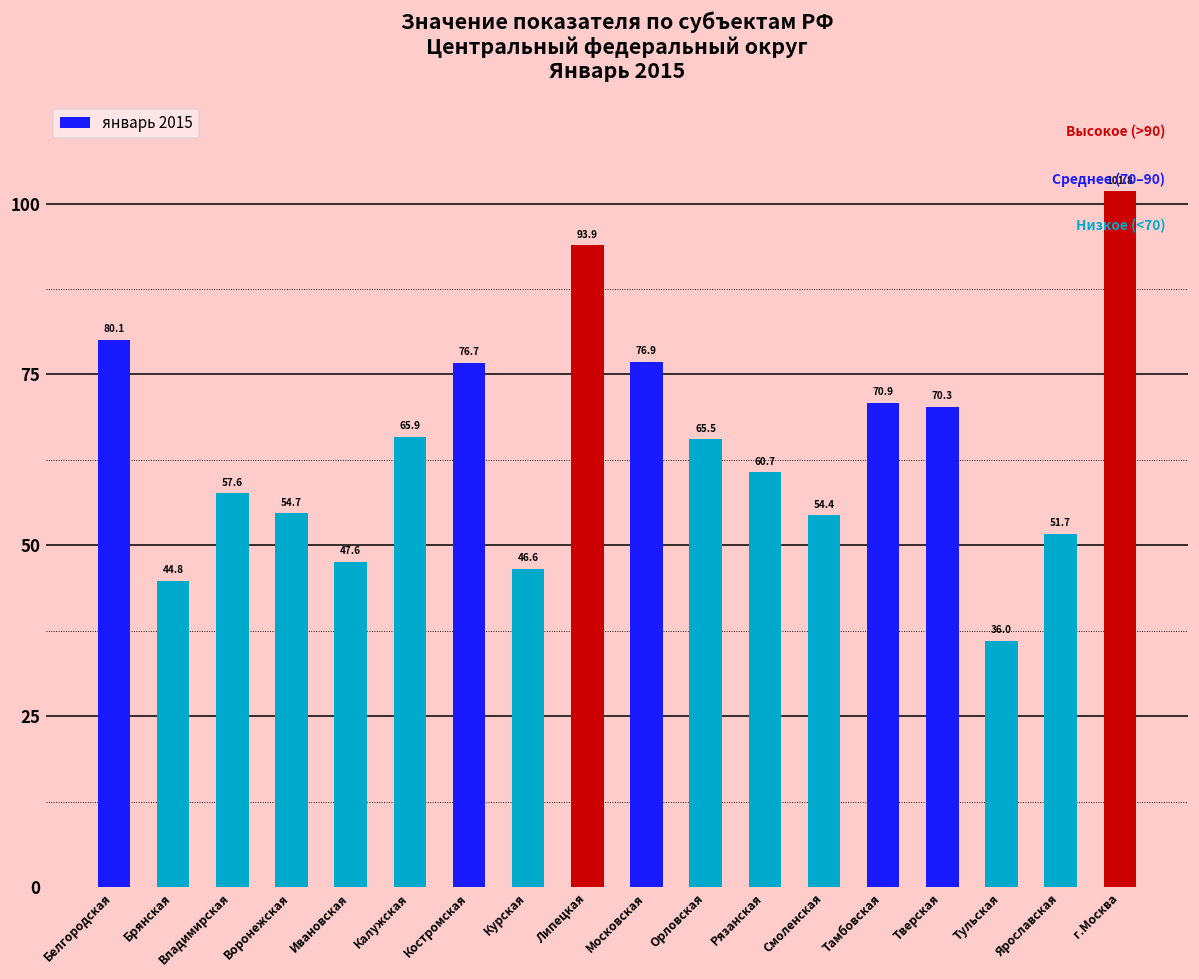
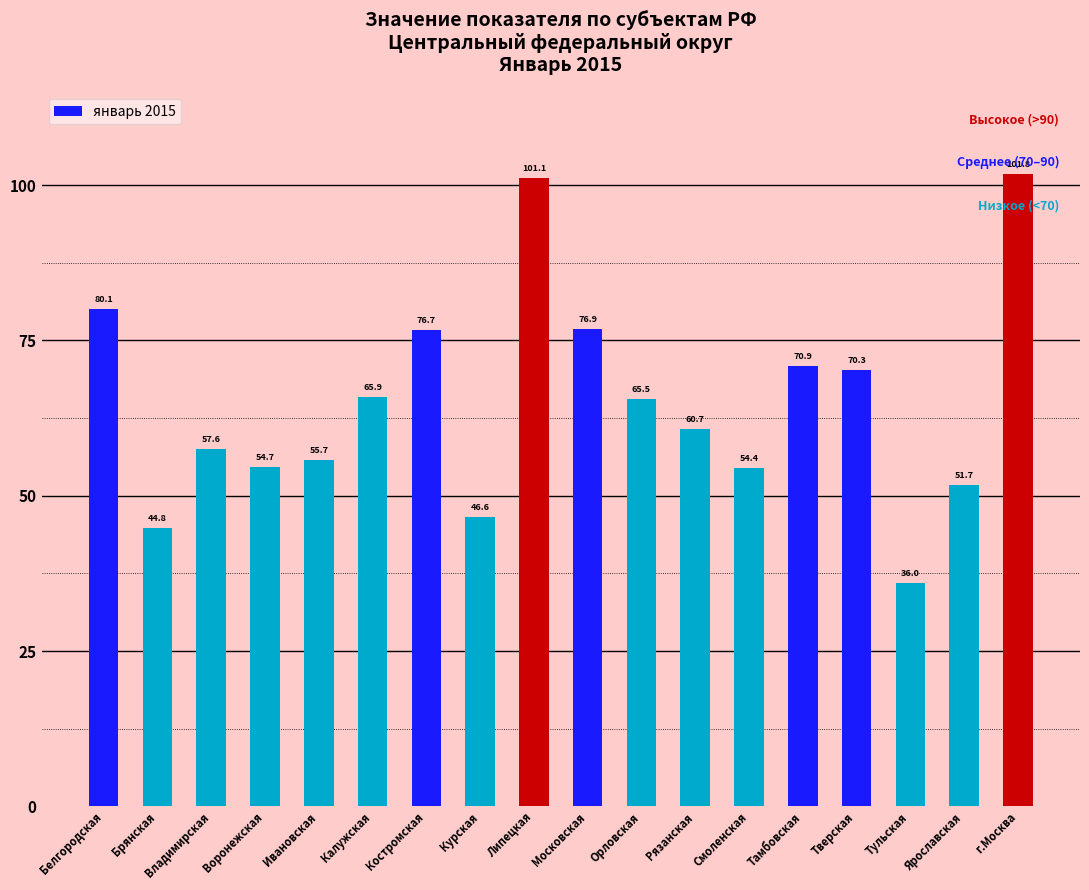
  {
    "Белгородская": 80.1,
    "Брянская": 44.8,
    "Владимирская": 57.6,
    "Воронежская": 54.7,
-   "Ивановская": 47.6,
+   "Ивановская": 55.7,
    "Калужская": 65.9,
    "Костромская": 76.7,
    "Курская": 46.6,
-   "Липецкая": 93.9,
+   "Липецкая": 101.1,
    "Московская": 76.9,
    "Орловская": 65.5,
    "Рязанская": 60.7,
    "Смоленская": 54.4,
    "Тамбовская": 70.9,
    "Тверская": 70.3,
    "Тульская": 36.0,
    "Ярославская": 51.7
  }
